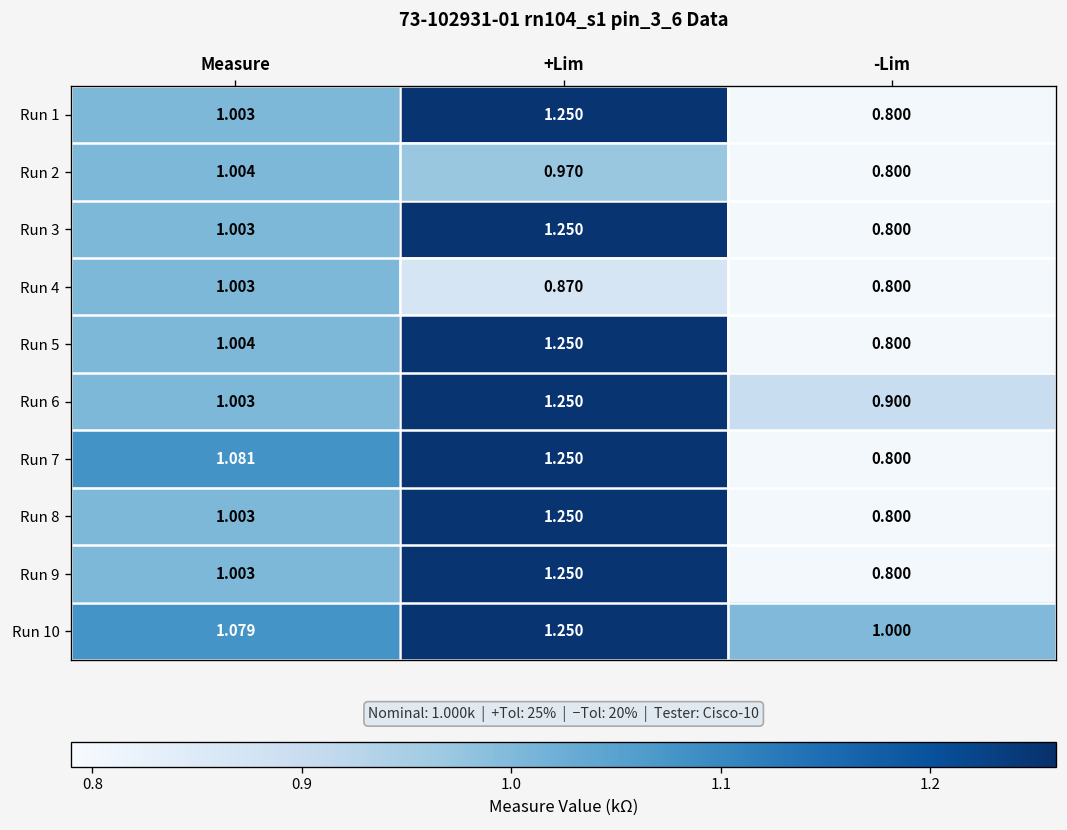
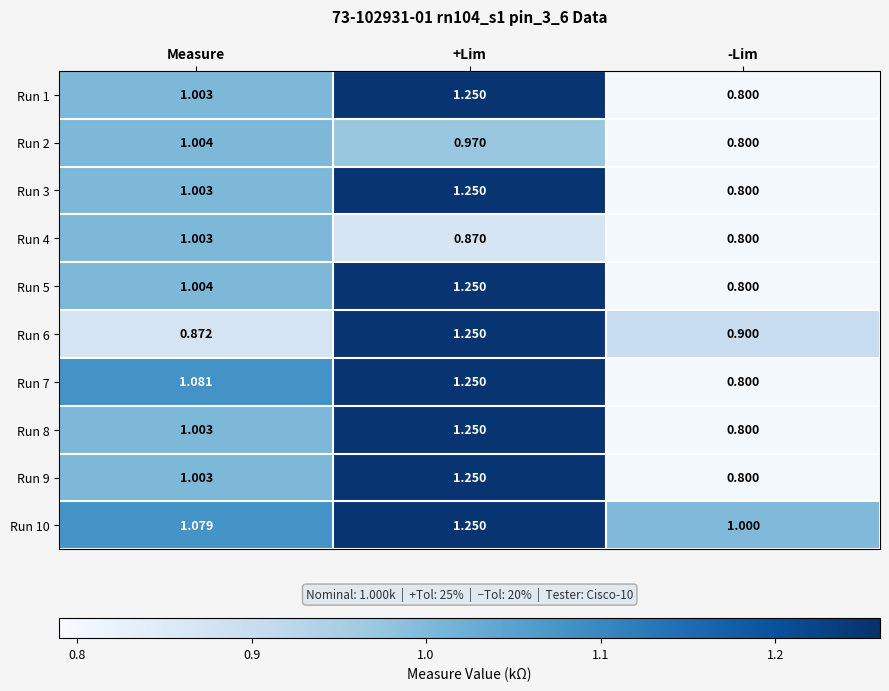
  {
    "Run 1": {
      "Measure": 1.003,
      "+Lim": 1.250,
      "-Lim": 0.800
    },
    "Run 2": {
      "Measure": 1.004,
      "+Lim": 0.970,
      "-Lim": 0.800
    },
    "Run 3": {
      "Measure": 1.003,
      "+Lim": 1.250,
      "-Lim": 0.800
    },
    "Run 4": {
      "Measure": 1.003,
      "+Lim": 0.870,
      "-Lim": 0.800
    },
    "Run 5": {
      "Measure": 1.004,
      "+Lim": 1.250,
      "-Lim": 0.800
    },
    "Run 6": {
-     "Measure": 1.003,
+     "Measure": 0.872,
      "+Lim": 1.250,
      "-Lim": 0.900
    },
    "Run 7": {
      "Measure": 1.081,
      "+Lim": 1.250,
      "-Lim": 0.800
    },
    "Run 8": {
      "Measure": 1.003,
      "+Lim": 1.250,
      "-Lim": 0.800
    },
    "Run 9": {
      "Measure": 1.003,
      "+Lim": 1.250,
      "-Lim": 0.800
    },
    "Run 10": {
      "Measure": 1.079,
      "+Lim": 1.250,
      "-Lim": 1.000
    }
  }
